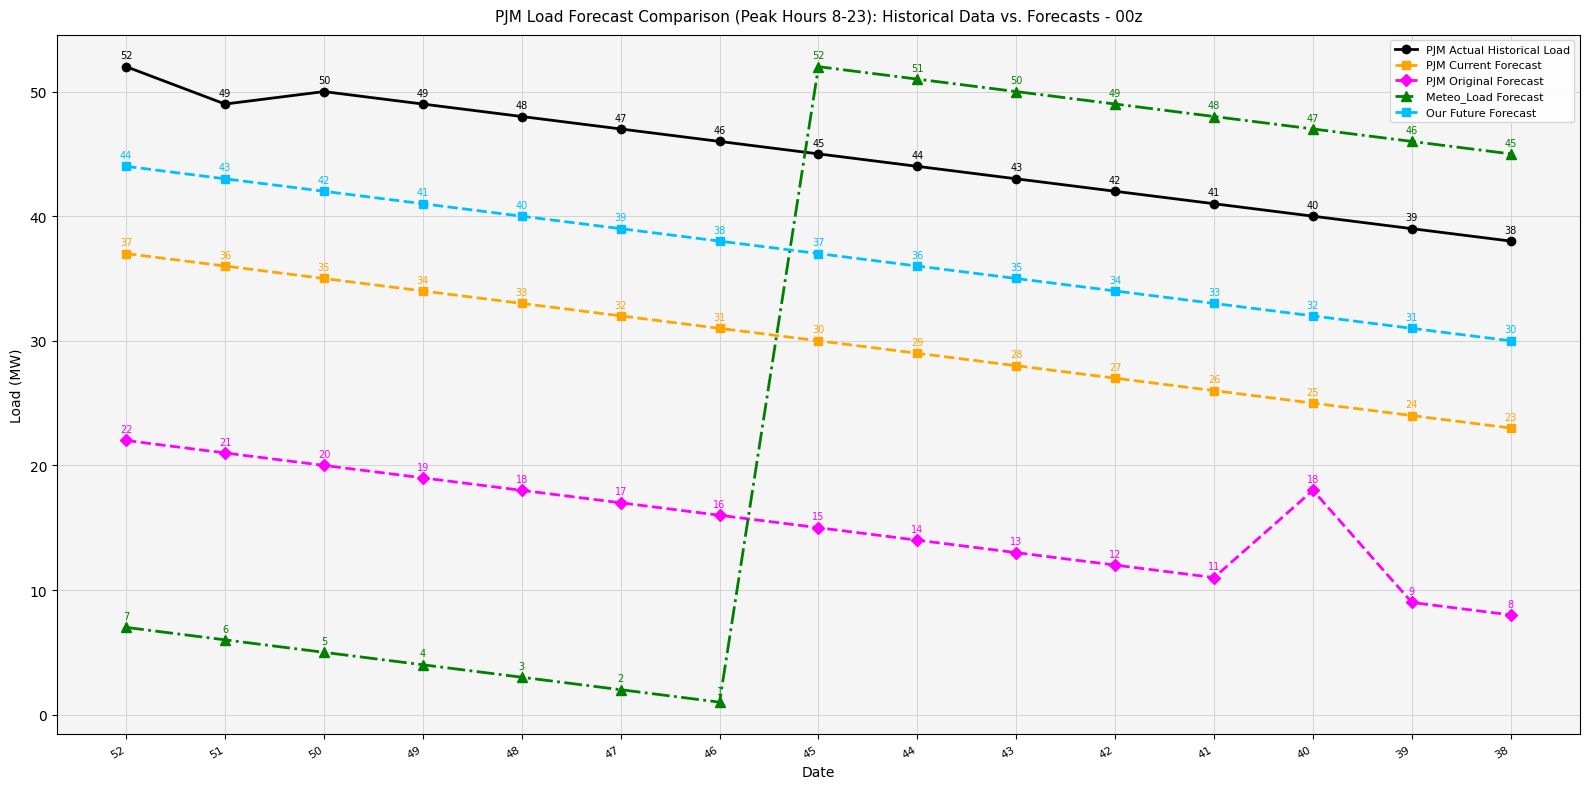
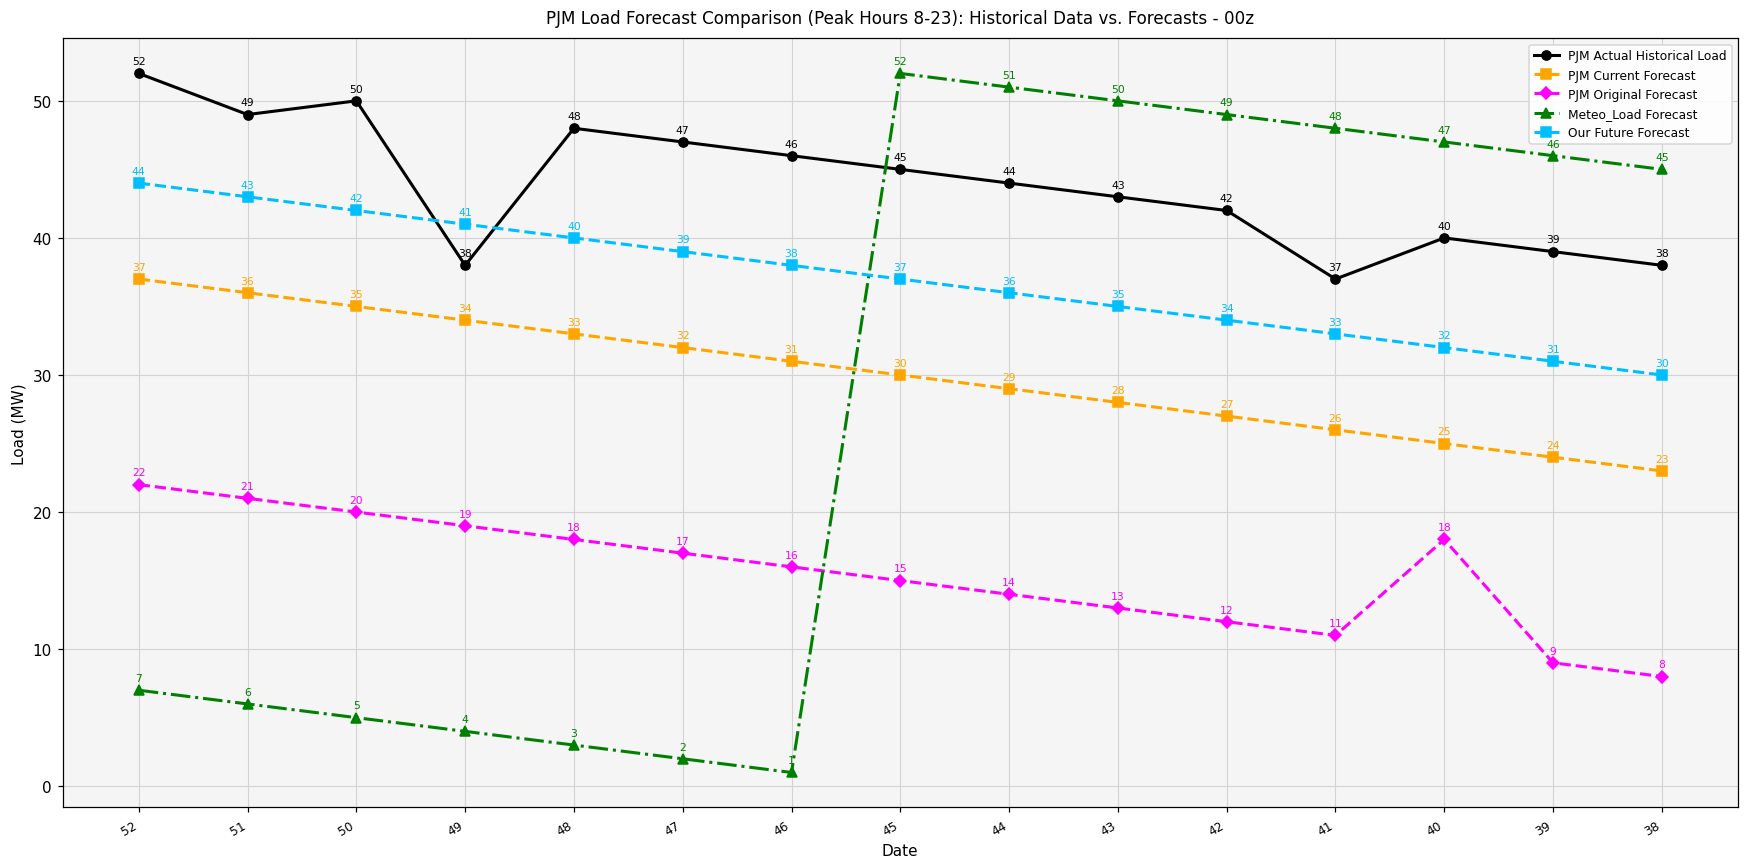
  {
    "PJM Actual Historical Load": {
      "52": 52,
      "51": 49,
      "50": 50,
-     "49": 49,
+     "49": 38,
      "48": 48,
      "47": 47,
      "46": 46,
      "45": 45,
      "44": 44,
      "43": 43,
      "42": 42,
-     "41": 41,
+     "41": 37,
      "40": 40,
      "39": 39,
      "38": 38
    },
    "PJM Current Forecast": {
      "52": 37,
      "51": 36,
      "50": 35,
      "49": 34,
      "48": 33,
      "47": 32,
      "46": 31,
      "45": 30,
      "44": 29,
      "43": 28,
      "42": 27,
      "41": 26,
      "40": 25,
      "39": 24,
      "38": 23
    },
    "PJM Original Forecast": {
      "52": 22,
      "51": 21,
      "50": 20,
      "49": 19,
      "48": 18,
      "47": 17,
      "46": 16,
      "45": 15,
      "44": 14,
      "43": 13,
      "42": 12,
      "41": 11,
      "40": 18,
      "39": 9,
      "38": 8
    },
    "Meteo_Load Forecast": {
      "52": 7,
      "51": 6,
      "50": 5,
      "49": 4,
      "48": 3,
      "47": 2,
      "46": 1,
      "45": 52,
      "44": 51,
      "43": 50,
      "42": 49,
      "41": 48,
      "40": 47,
      "39": 46,
      "38": 45
    },
    "Our Future Forecast": {
      "52": 44,
      "51": 43,
      "50": 42,
      "49": 41,
      "48": 40,
      "47": 39,
      "46": 38,
      "45": 37,
      "44": 36,
      "43": 35,
      "42": 34,
      "41": 33,
      "40": 32,
      "39": 31,
      "38": 30
    }
  }
